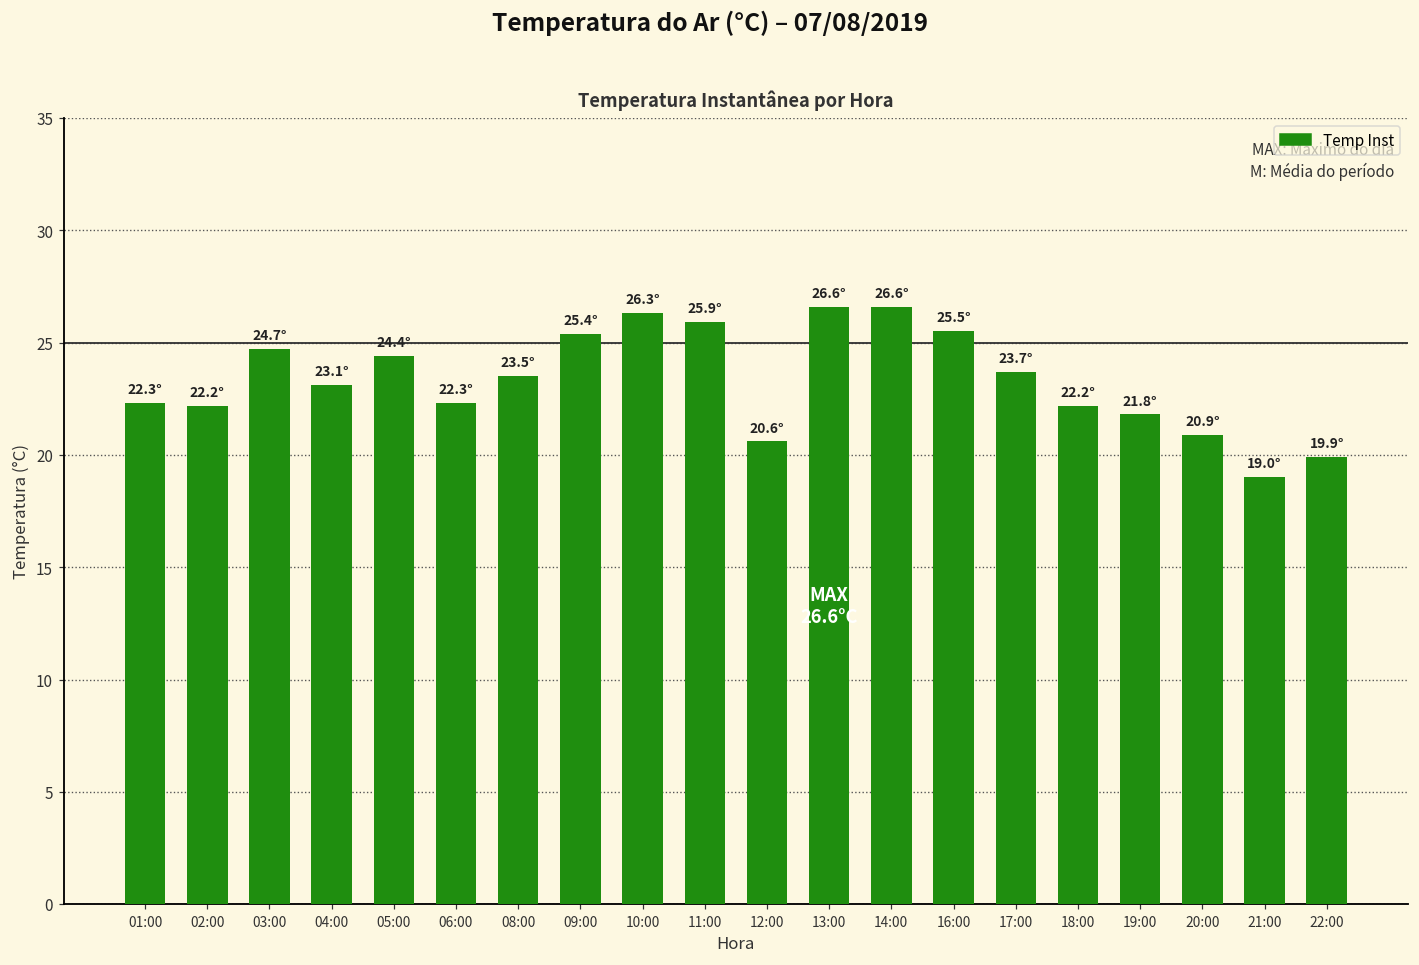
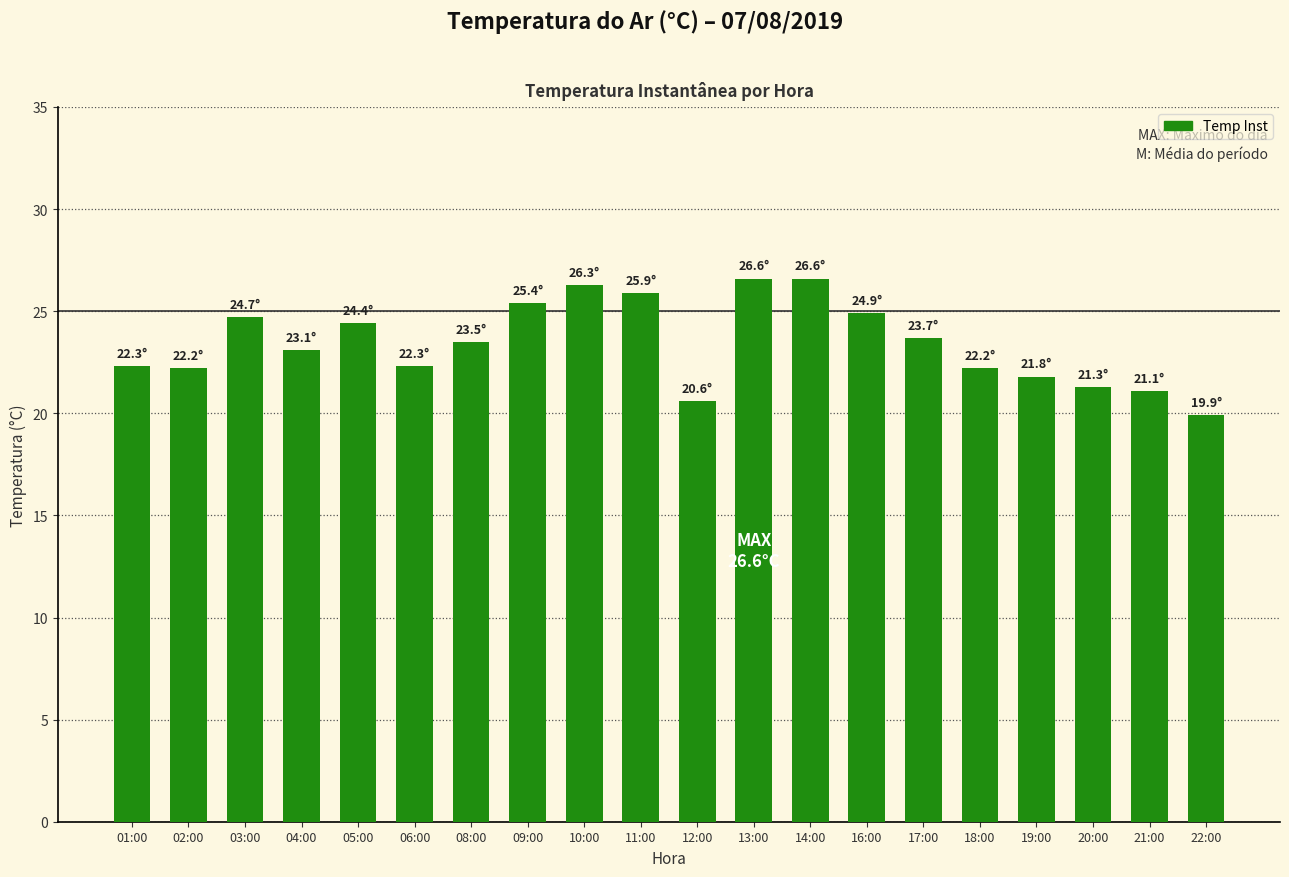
  {
    "01:00": "22.3°",
    "02:00": "22.2°",
    "03:00": "24.7°",
    "04:00": "23.1°",
    "05:00": "24.4°",
    "06:00": "22.3°",
    "08:00": "23.5°",
    "09:00": "25.4°",
    "10:00": "26.3°",
    "11:00": "25.9°",
    "12:00": "20.6°",
    "13:00": "26.6°",
    "14:00": "26.6°",
-   "16:00": "25.5°",
+   "16:00": "24.9°",
    "17:00": "23.7°",
    "18:00": "22.2°",
    "19:00": "21.8°",
-   "20:00": "20.9°",
-   "21:00": "19.0°",
+   "20:00": "21.3°",
+   "21:00": "21.1°",
    "22:00": "19.9°"
  }
